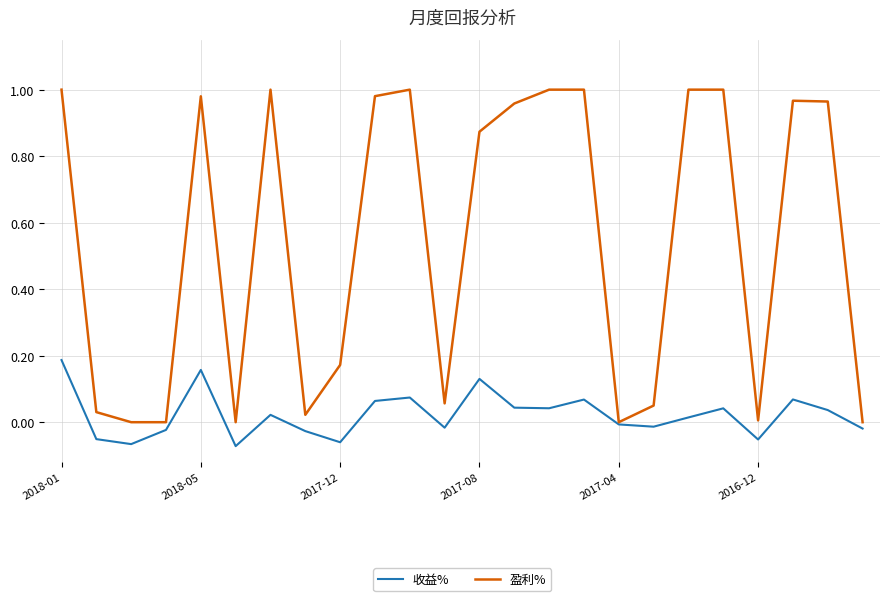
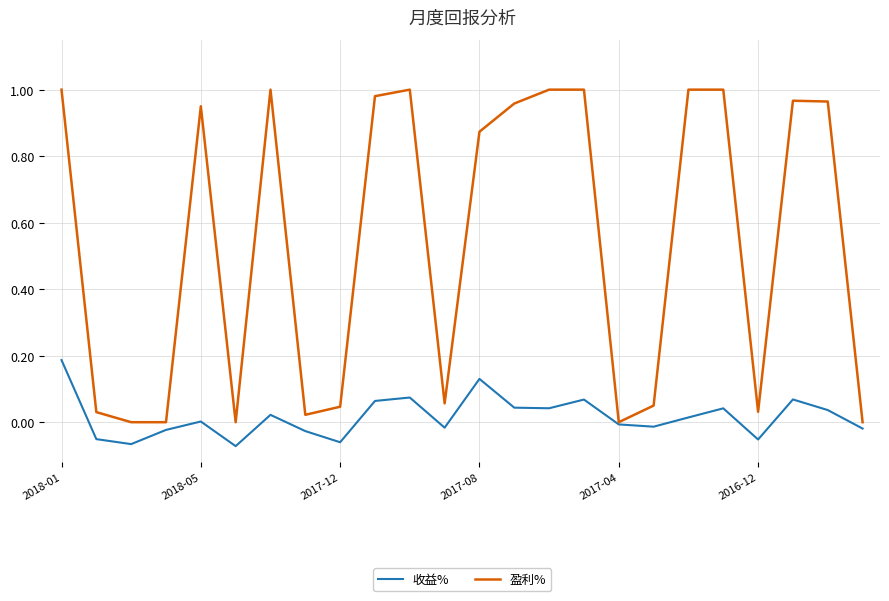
  {
    "收益%": {
      "2018-01": 0.19,
-     "2018-05": 0.16,
+     "2018-05": 0.00,
      "2017-12": -0.06,
      "2017-08": 0.13,
      "2016-12": -0.05
    },
    "盈利%": {
      "2018-01": 1.00,
-     "2018-05": 0.98,
-     "2017-12": 0.17,
+     "2018-05": 0.95,
+     "2017-12": 0.05,
      "2017-08": 0.87,
-     "2016-12": 0.01
+     "2016-12": 0.03
    }
  }
